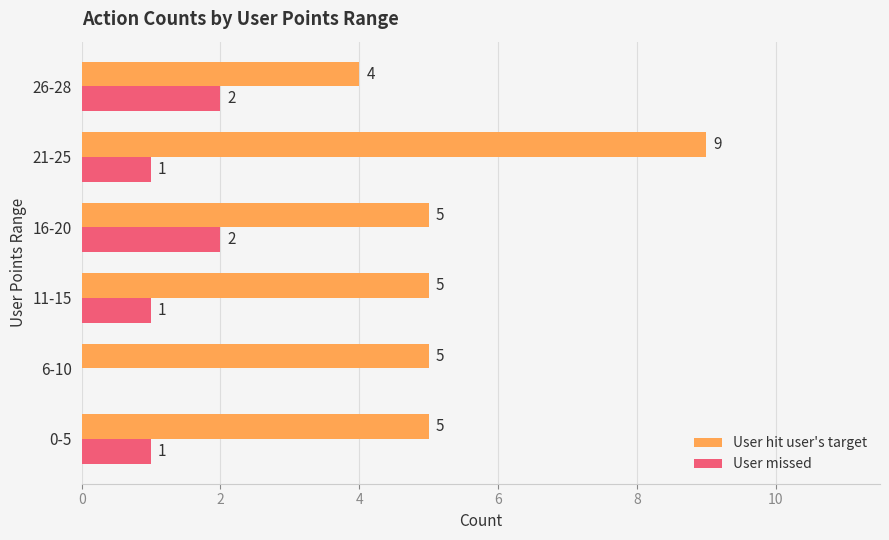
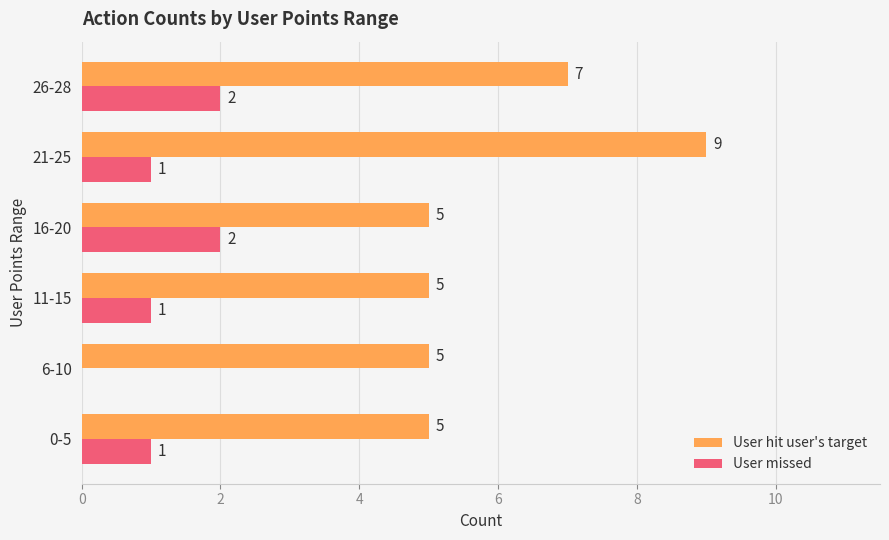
  {
    "User hit user's target": {
-     "26-28": 4,
+     "26-28": 7,
      "21-25": 9,
      "16-20": 5,
      "11-15": 5,
      "6-10": 5,
      "0-5": 5
    },
    "User missed": {
      "26-28": 2,
      "21-25": 1,
      "16-20": 2,
      "11-15": 1,
      "0-5": 1
    }
  }
